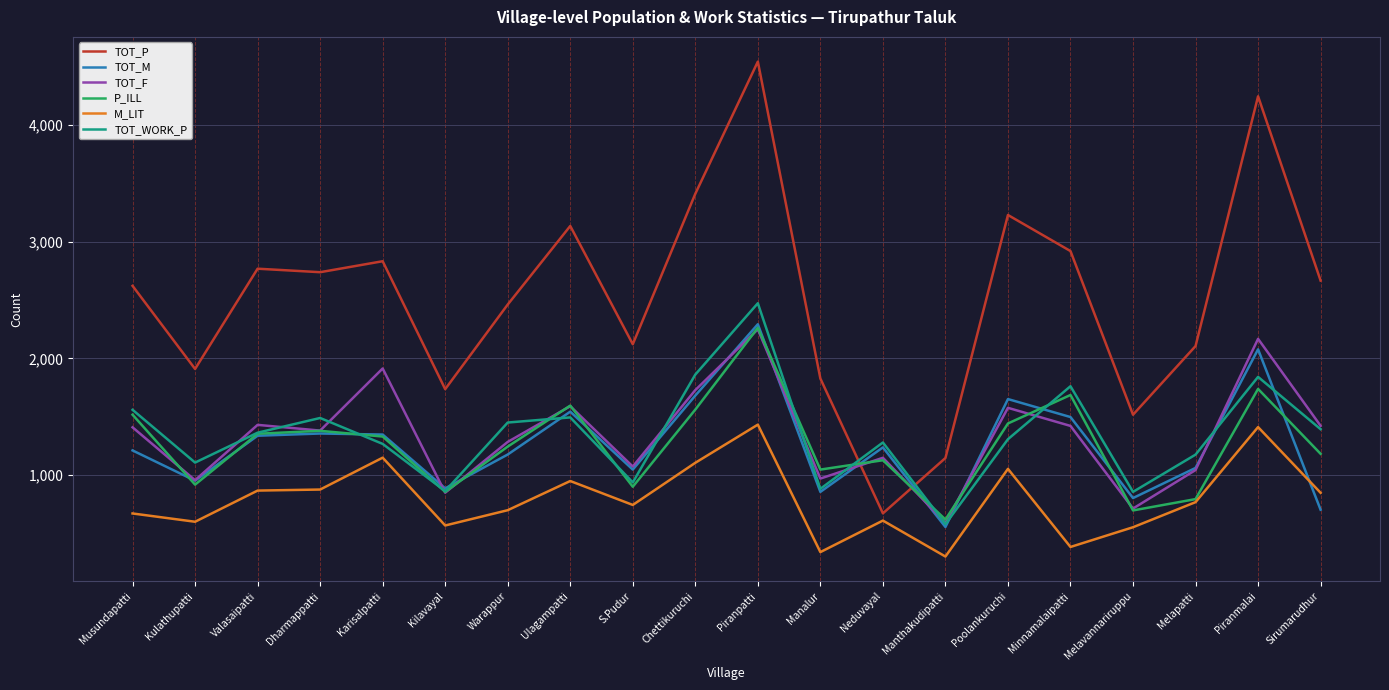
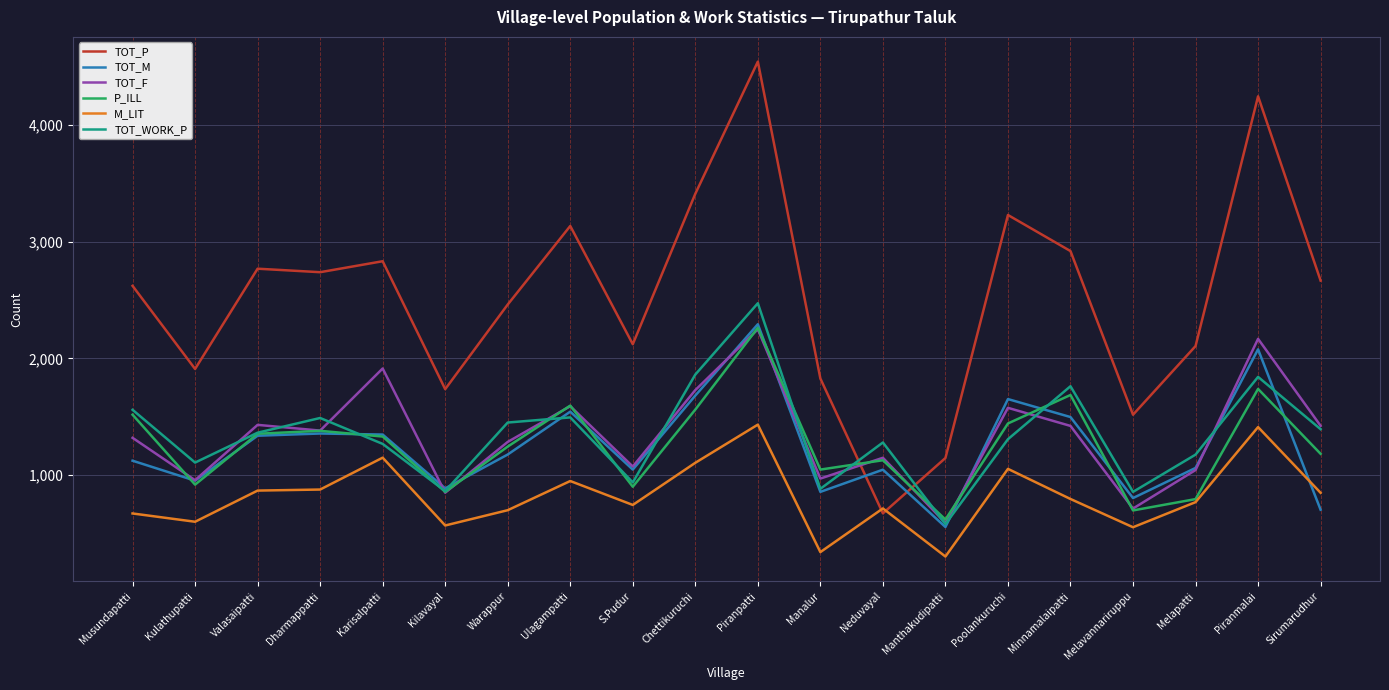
  {
    "TOT_P": {
      "Musundapatti": "2,620",
      "Kulathupatti": "1,910",
      "Valasaipatti": "2,770",
      "Dharmappatti": "2,740",
      "Karisalpatti": "2,830",
      "Kilavayal": "1,740",
      "Warappur": "2,460",
      "Ulagampatti": "3,140",
      "S.Pudur": "2,120",
      "Chettikuruchi": "3,410",
      "Piranpatti": "4,540",
      "Manalur": "1,830",
      "Neduvayal": "670",
      "Manthakudipatti": "1,150",
      "Poolankuruchi": "3,230",
      "Minnamalaipatti": "2,920",
      "Melavannariruppu": "1,520",
      "Melapatti": "2,110",
      "Piranmalai": "4,250",
      "Sirumarudhur": "2,670"
    },
    "TOT_M": {
-     "Musundapatti": "1,210",
+     "Musundapatti": "1,120",
      "Dharmappatti": "1,360",
      "Kilavayal": "890",
      "Warappur": "1,180",
      "Ulagampatti": "1,540",
      "S.Pudur": "1,050",
      "Chettikuruchi": "1,680",
      "Piranpatti": "2,290",
      "Manalur": "860",
-     "Neduvayal": "1,240",
+     "Neduvayal": "1,050",
      "Manthakudipatti": "560",
      "Poolankuruchi": "1,650",
      "Minnamalaipatti": "1,500",
      "Melavannariruppu": "800",
      "Piranmalai": "2,080",
      "Sirumarudhur": "700"
    },
    "TOT_F": {
-     "Musundapatti": "1,410",
+     "Musundapatti": "1,320",
      "Valasaipatti": "1,430",
      "Karisalpatti": "1,910",
      "Warappur": "1,290",
      "S.Pudur": "1,070",
      "Chettikuruchi": "1,730",
      "Manalur": "970",
      "Poolankuruchi": "1,580",
      "Minnamalaipatti": "1,420",
      "Piranmalai": "2,170",
      "Sirumarudhur": "1,420"
    },
    "M_LIT": {
      "Musundapatti": "670",
      "Kulathupatti": "600",
      "Valasaipatti": "870",
      "Dharmappatti": "880",
      "Karisalpatti": "1,150",
      "Kilavayal": "570",
      "Warappur": "700",
      "Ulagampatti": "950",
      "S.Pudur": "750",
      "Chettikuruchi": "1,110",
      "Piranpatti": "1,430",
      "Manalur": "340",
-     "Neduvayal": "610",
+     "Neduvayal": "720",
      "Manthakudipatti": "300",
      "Poolankuruchi": "1,050",
-     "Minnamalaipatti": "390",
+     "Minnamalaipatti": "800",
      "Melavannariruppu": "550",
      "Melapatti": "770",
      "Piranmalai": "1,410",
      "Sirumarudhur": "850"
    }
  }
